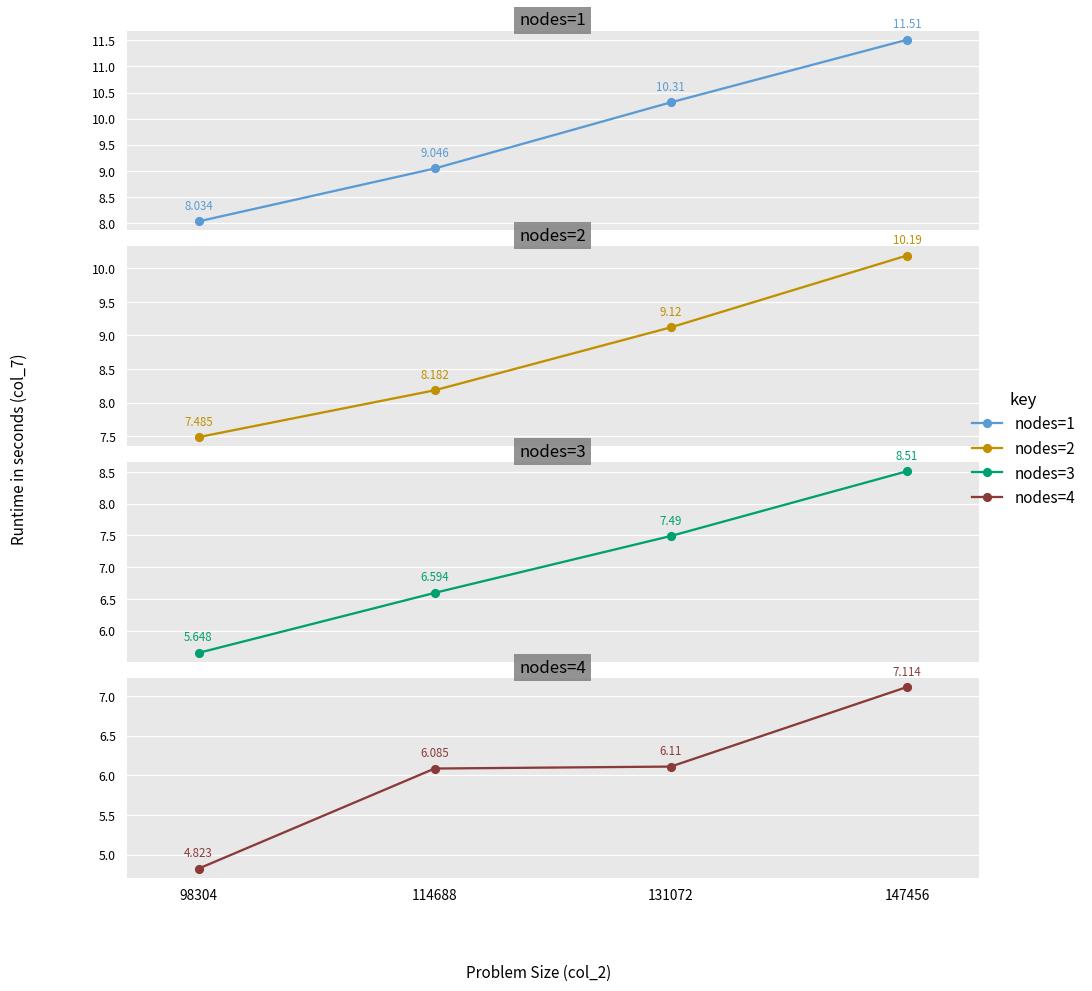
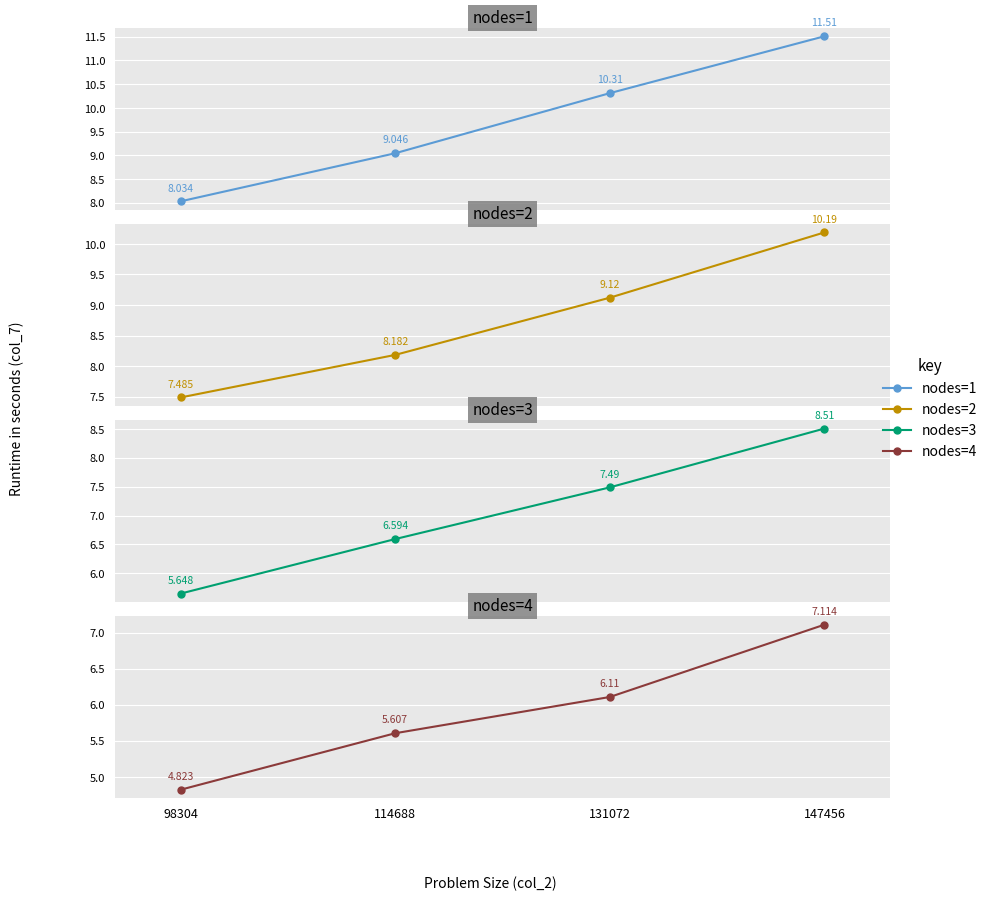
  {
    "nodes=4": {
      "98304": 4.823,
-     "114688": 6.085,
+     "114688": 5.607,
      "131072": 6.11,
      "147456": 7.114
    }
  }
